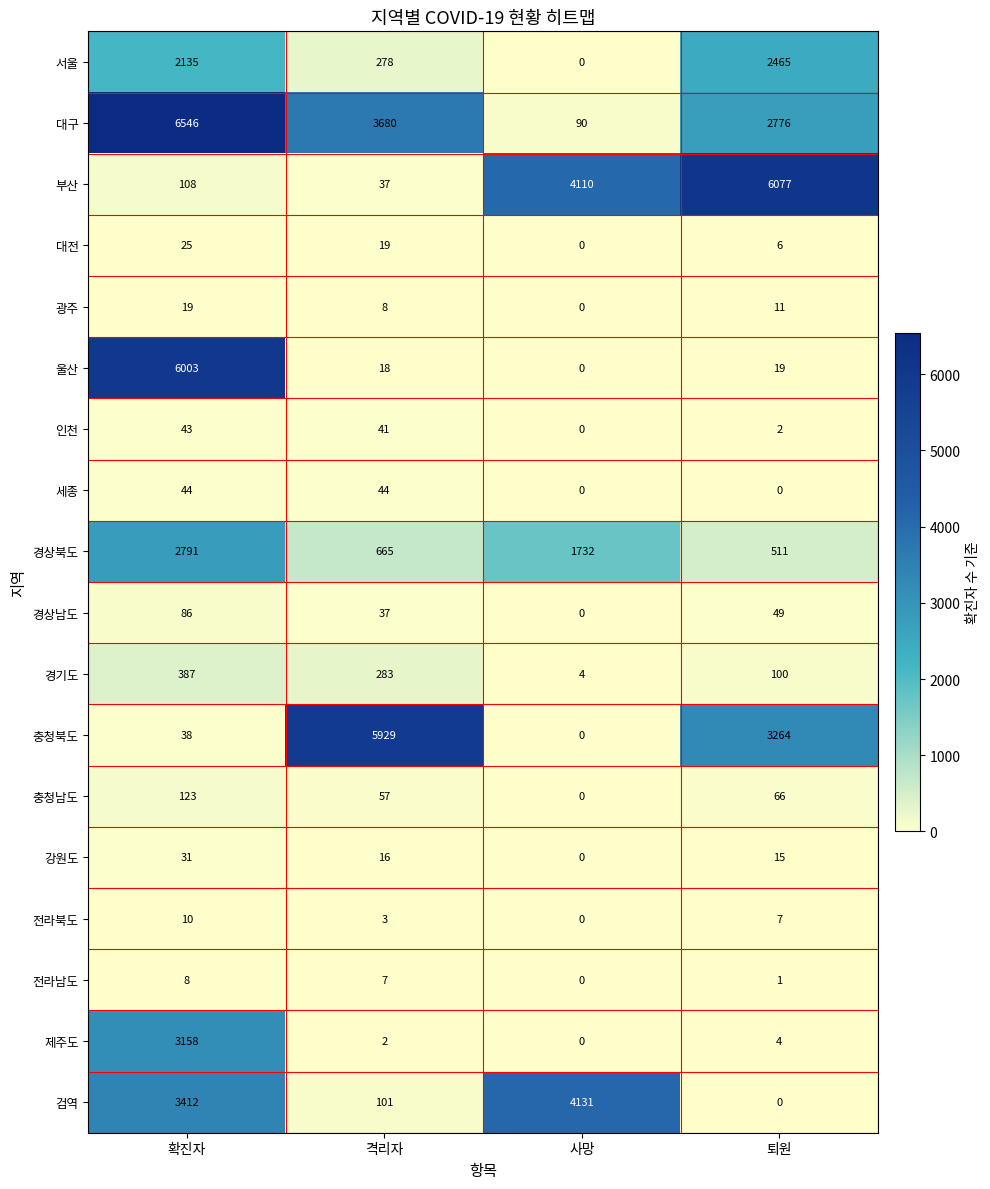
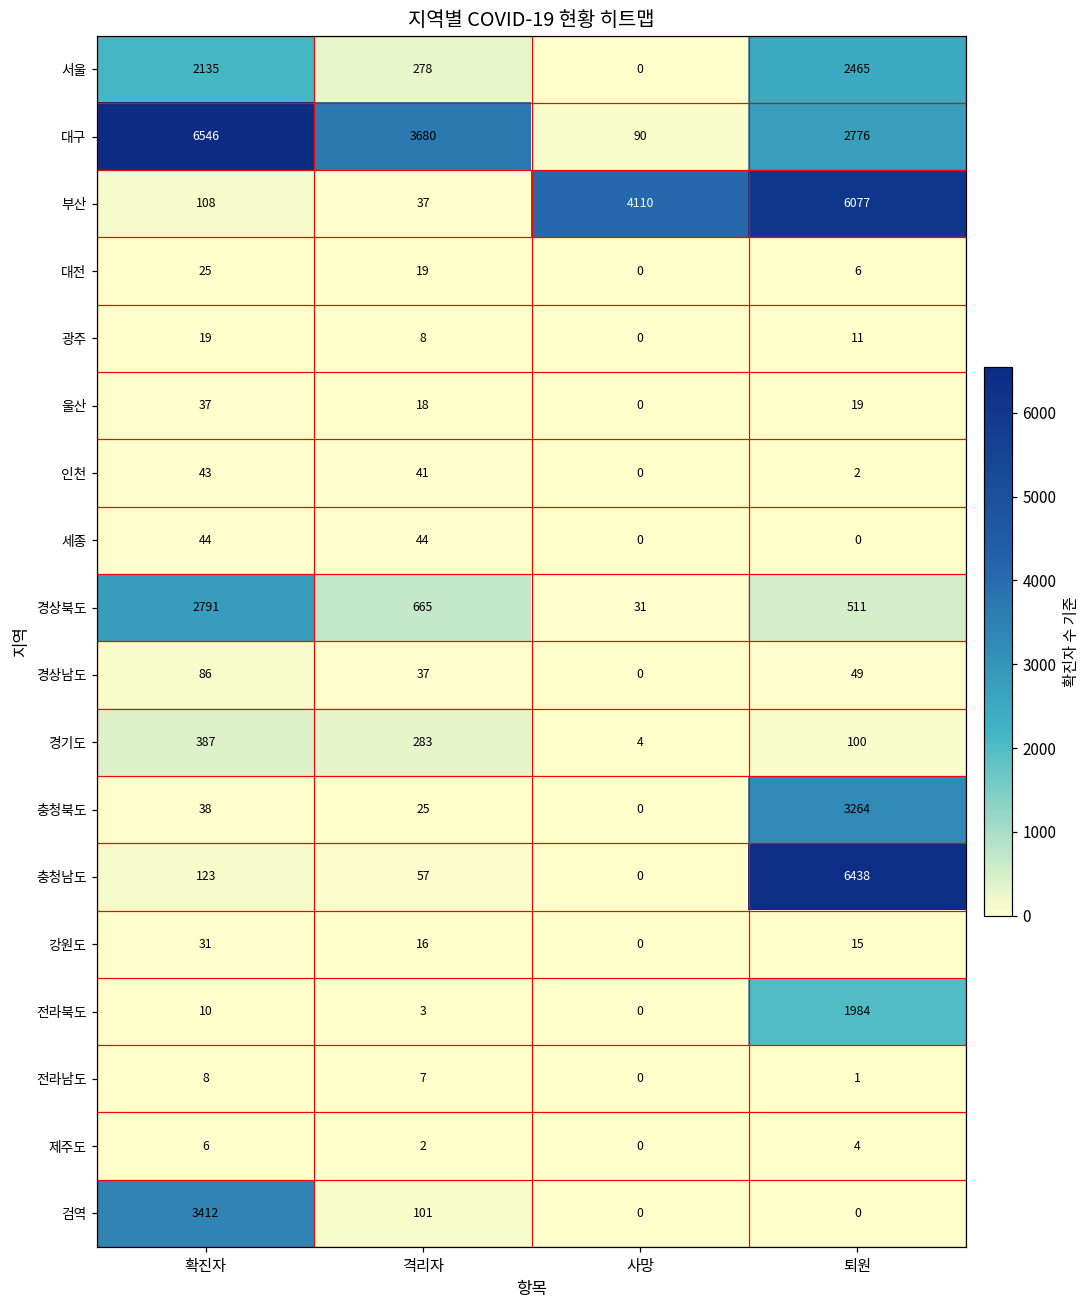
  {
    "서울": {
      "확진자": 2135,
      "격리자": 278,
      "사망": 0,
      "퇴원": 2465
    },
    "대구": {
      "확진자": 6546,
      "격리자": 3680,
      "사망": 90,
      "퇴원": 2776
    },
    "부산": {
      "확진자": 108,
      "격리자": 37,
      "사망": 4110,
      "퇴원": 6077
    },
    "대전": {
      "확진자": 25,
      "격리자": 19,
      "사망": 0,
      "퇴원": 6
    },
    "광주": {
      "확진자": 19,
      "격리자": 8,
      "사망": 0,
      "퇴원": 11
    },
    "울산": {
-     "확진자": 6003,
+     "확진자": 37,
      "격리자": 18,
      "사망": 0,
      "퇴원": 19
    },
    "인천": {
      "확진자": 43,
      "격리자": 41,
      "사망": 0,
      "퇴원": 2
    },
    "세종": {
      "확진자": 44,
      "격리자": 44,
      "사망": 0,
      "퇴원": 0
    },
    "경상북도": {
      "확진자": 2791,
      "격리자": 665,
-     "사망": 1732,
+     "사망": 31,
      "퇴원": 511
    },
    "경상남도": {
      "확진자": 86,
      "격리자": 37,
      "사망": 0,
      "퇴원": 49
    },
    "경기도": {
      "확진자": 387,
      "격리자": 283,
      "사망": 4,
      "퇴원": 100
    },
    "충청북도": {
      "확진자": 38,
-     "격리자": 5929,
+     "격리자": 25,
      "사망": 0,
      "퇴원": 3264
    },
    "충청남도": {
      "확진자": 123,
      "격리자": 57,
      "사망": 0,
-     "퇴원": 66
+     "퇴원": 6438
    },
    "강원도": {
      "확진자": 31,
      "격리자": 16,
      "사망": 0,
      "퇴원": 15
    },
    "전라북도": {
      "확진자": 10,
      "격리자": 3,
      "사망": 0,
-     "퇴원": 7
+     "퇴원": 1984
    },
    "전라남도": {
      "확진자": 8,
      "격리자": 7,
      "사망": 0,
      "퇴원": 1
    },
    "제주도": {
-     "확진자": 3158,
+     "확진자": 6,
      "격리자": 2,
      "사망": 0,
      "퇴원": 4
    },
    "검역": {
      "확진자": 3412,
      "격리자": 101,
-     "사망": 4131,
+     "사망": 0,
      "퇴원": 0
    }
  }
